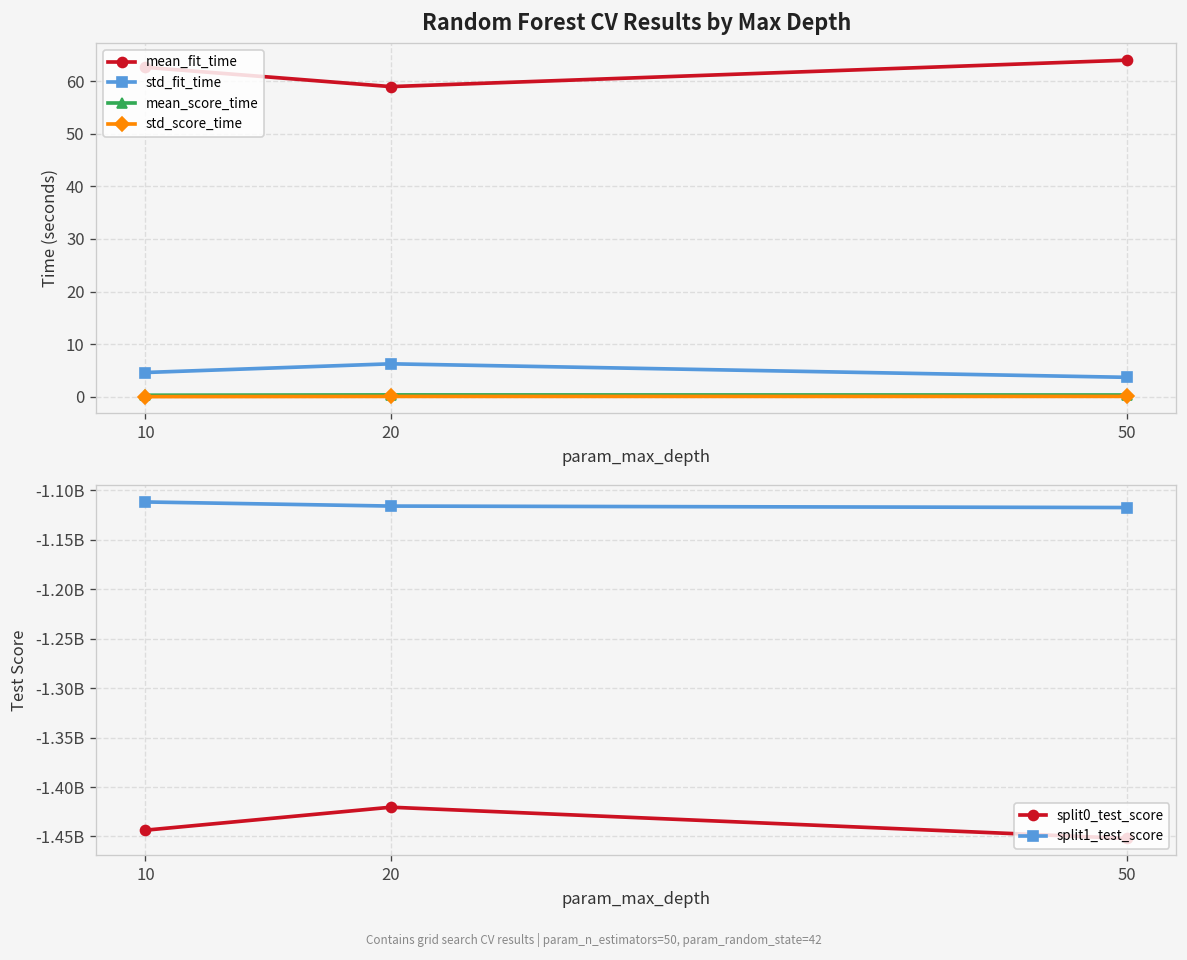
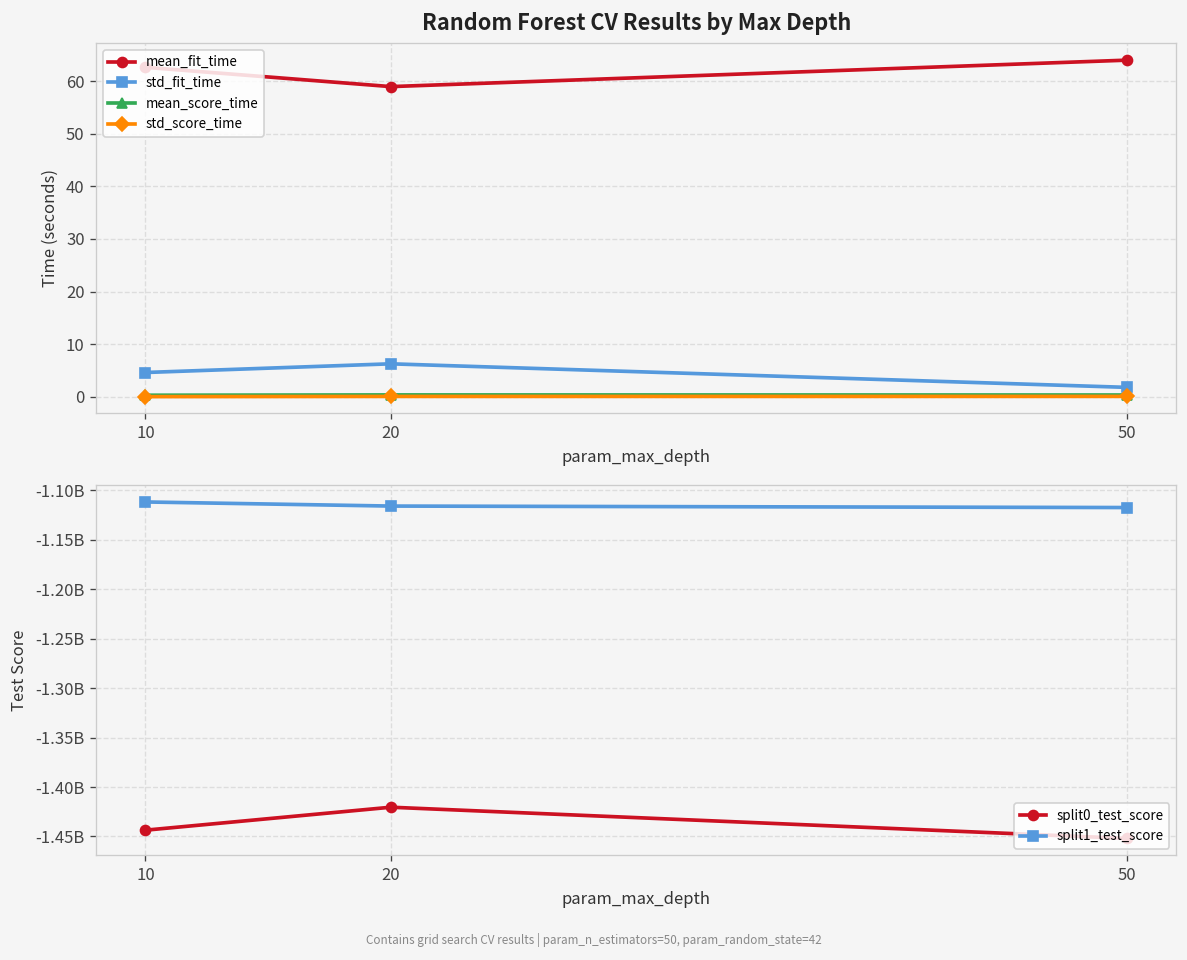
  {
    "Random Forest CV Results by Max Depth": {
      "mean_fit_time": {
        "20": 59,
        "50": 64
      },
      "std_fit_time": {
        "10": 5,
        "20": 6,
-       "50": 4
+       "50": 2
      }
    }
  }
